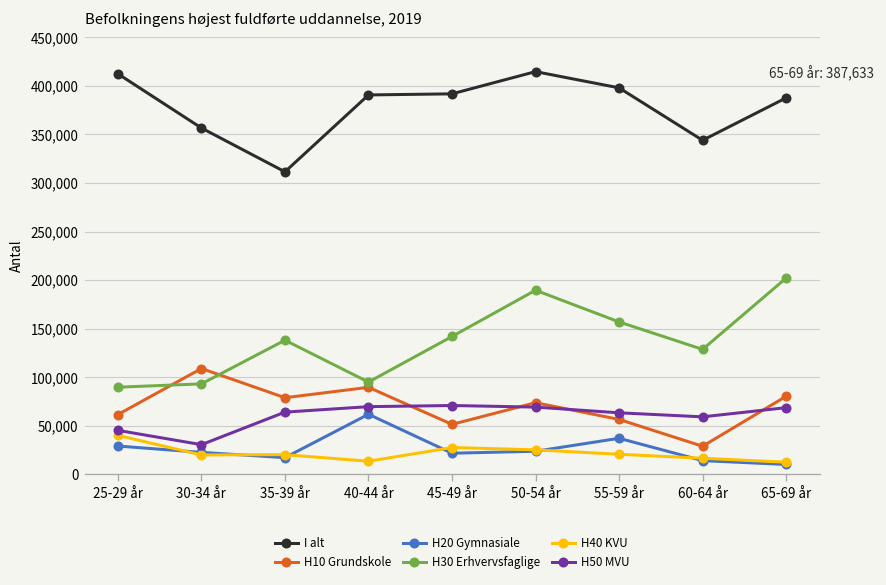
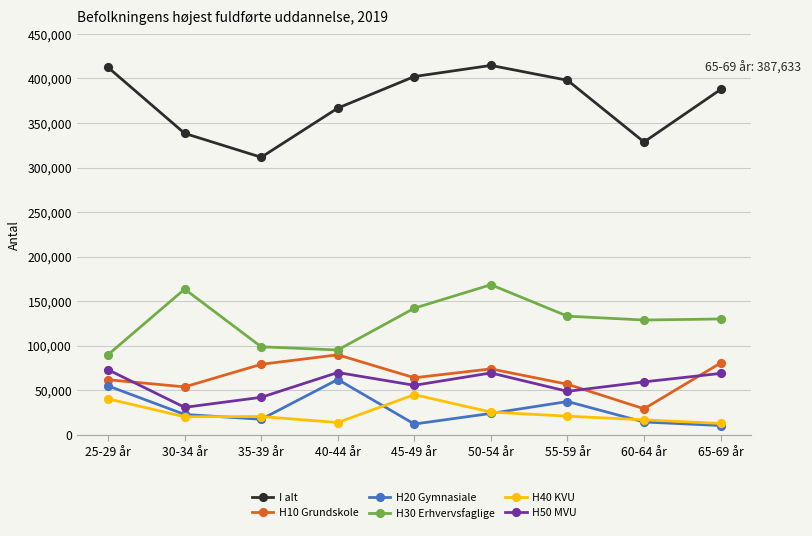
  {
    "I alt": {
      "25-29 år": "410,000",
-     "30-34 år": "360,000",
+     "30-34 år": "340,000",
      "35-39 år": "310,000",
-     "40-44 år": "390,000",
-     "45-49 år": "390,000",
+     "40-44 år": "370,000",
+     "45-49 år": "400,000",
      "50-54 år": "410,000",
      "55-59 år": "400,000",
-     "60-64 år": "340,000"
+     "60-64 år": "330,000"
    },
    "H10 Grundskole": {
      "25-29 år": "60,000",
-     "30-34 år": "110,000",
+     "30-34 år": "50,000",
      "35-39 år": "80,000",
      "40-44 år": "90,000",
-     "45-49 år": "50,000",
+     "45-49 år": "60,000",
      "50-54 år": "70,000",
      "55-59 år": "60,000",
      "60-64 år": "30,000",
      "65-69 år": "80,000"
    },
    "H20 Gymnasiale": {
-     "25-29 år": "30,000",
+     "25-29 år": "50,000",
      "40-44 år": "60,000",
-     "45-49 år": "20,000",
+     "45-49 år": "10,000",
      "55-59 år": "40,000"
    },
    "H30 Erhvervsfaglige": {
      "25-29 år": "90,000",
-     "30-34 år": "90,000",
-     "35-39 år": "140,000",
+     "30-34 år": "160,000",
+     "35-39 år": "100,000",
      "40-44 år": "100,000",
      "45-49 år": "140,000",
-     "50-54 år": "190,000",
-     "55-59 år": "160,000",
+     "50-54 år": "170,000",
+     "55-59 år": "130,000",
      "60-64 år": "130,000",
-     "65-69 år": "200,000"
+     "65-69 år": "130,000"
    },
    "H40 KVU": {
      "25-29 år": "40,000",
      "40-44 år": "10,000",
-     "45-49 år": "30,000",
+     "45-49 år": "40,000",
      "55-59 år": "20,000"
    },
    "H50 MVU": {
-     "25-29 år": "50,000",
+     "25-29 år": "70,000",
      "30-34 år": "30,000",
-     "35-39 år": "60,000",
+     "35-39 år": "40,000",
      "40-44 år": "70,000",
-     "45-49 år": "70,000",
+     "45-49 år": "60,000",
      "50-54 år": "70,000",
-     "55-59 år": "60,000",
+     "55-59 år": "50,000",
      "60-64 år": "60,000",
      "65-69 år": "70,000"
    }
  }
